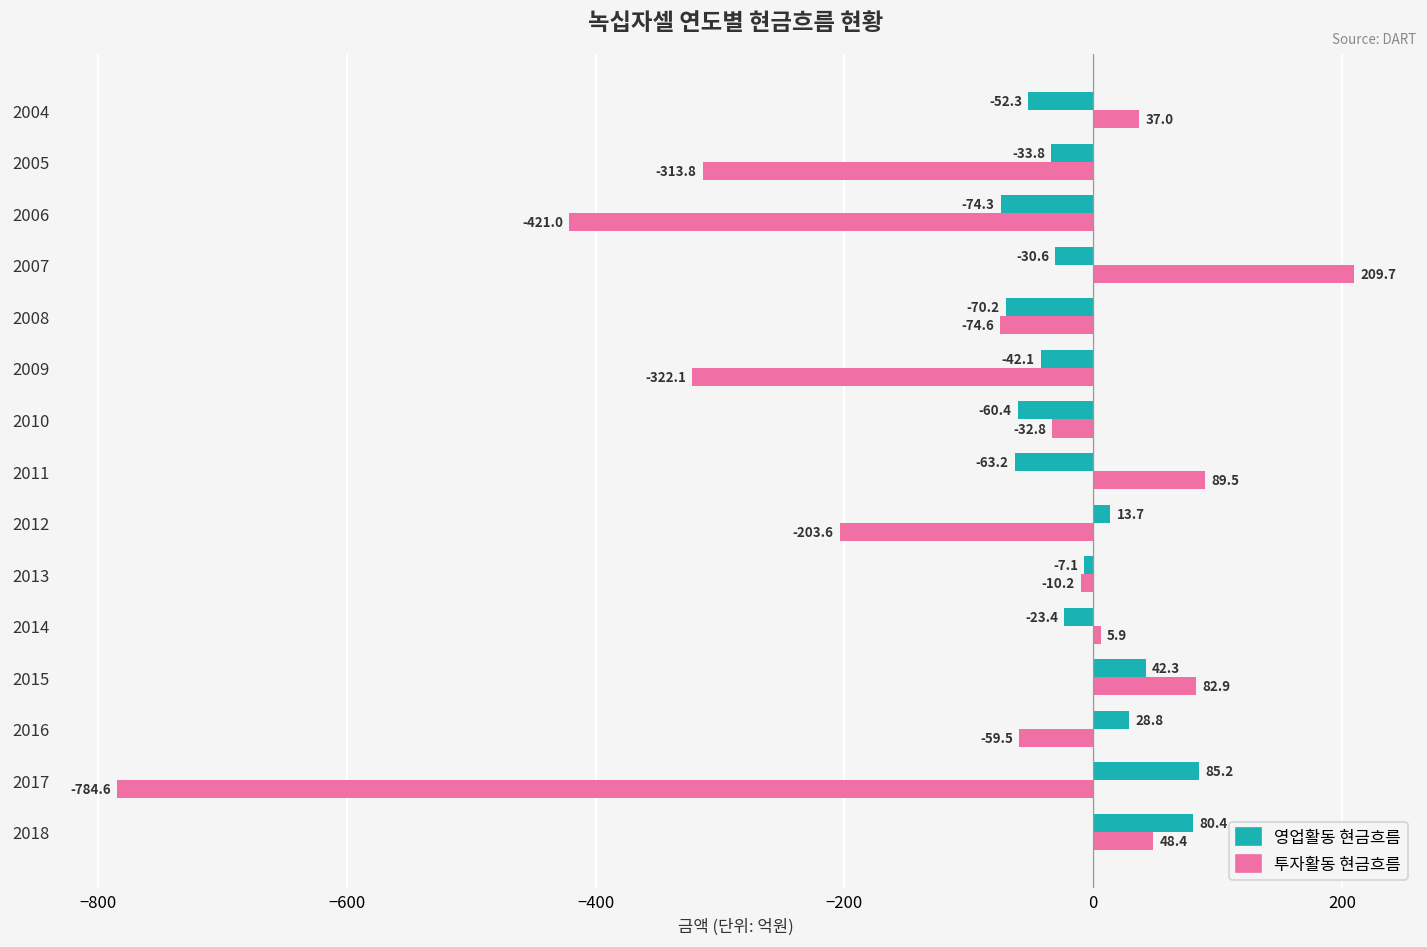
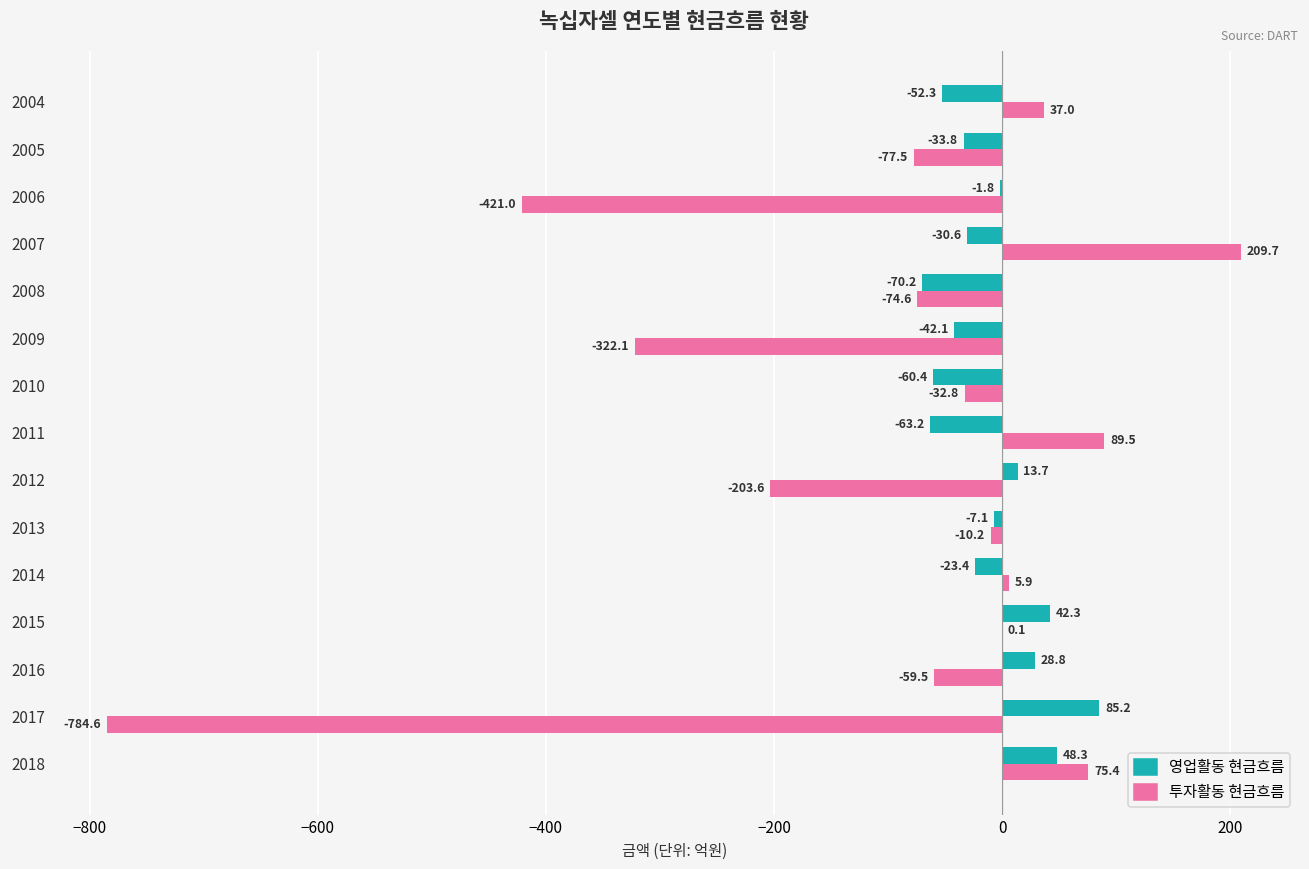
  {
    "영업활동 현금흐름": {
      "2004": -52.3,
      "2005": -33.8,
-     "2006": -74.3,
+     "2006": -1.8,
      "2007": -30.6,
      "2008": -70.2,
      "2009": -42.1,
      "2010": -60.4,
      "2011": -63.2,
      "2012": 13.7,
      "2013": -7.1,
      "2014": -23.4,
      "2015": 42.3,
      "2016": 28.8,
      "2017": 85.2,
-     "2018": 80.4
+     "2018": 48.3
    },
    "투자활동 현금흐름": {
      "2004": 37.0,
-     "2005": -313.8,
+     "2005": -77.5,
      "2006": -421.0,
      "2007": 209.7,
      "2008": -74.6,
      "2009": -322.1,
      "2010": -32.8,
      "2011": 89.5,
      "2012": -203.6,
      "2013": -10.2,
      "2014": 5.9,
-     "2015": 82.9,
+     "2015": 0.1,
      "2016": -59.5,
      "2017": -784.6,
-     "2018": 48.4
+     "2018": 75.4
    }
  }
